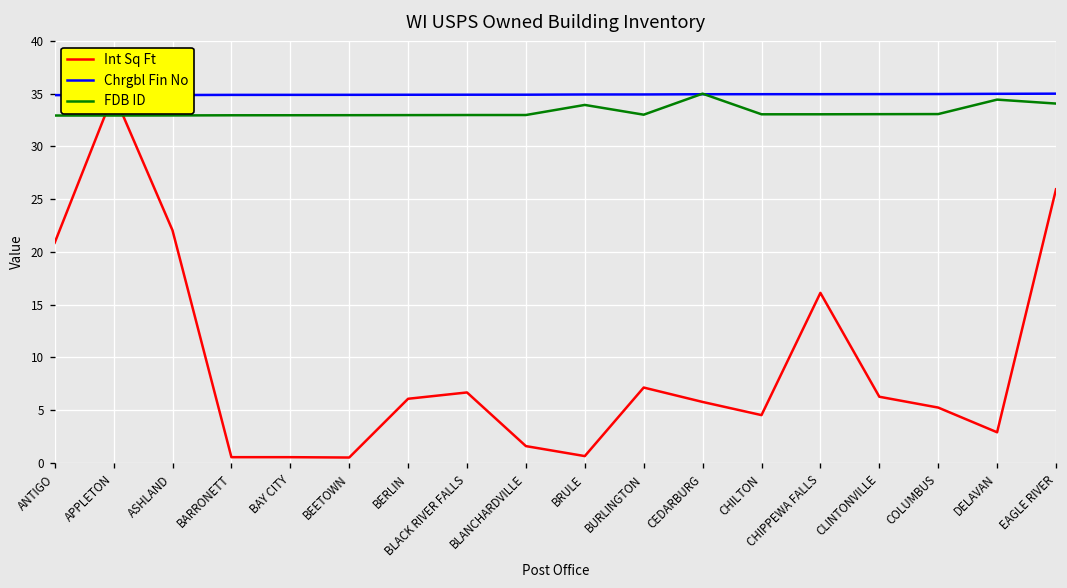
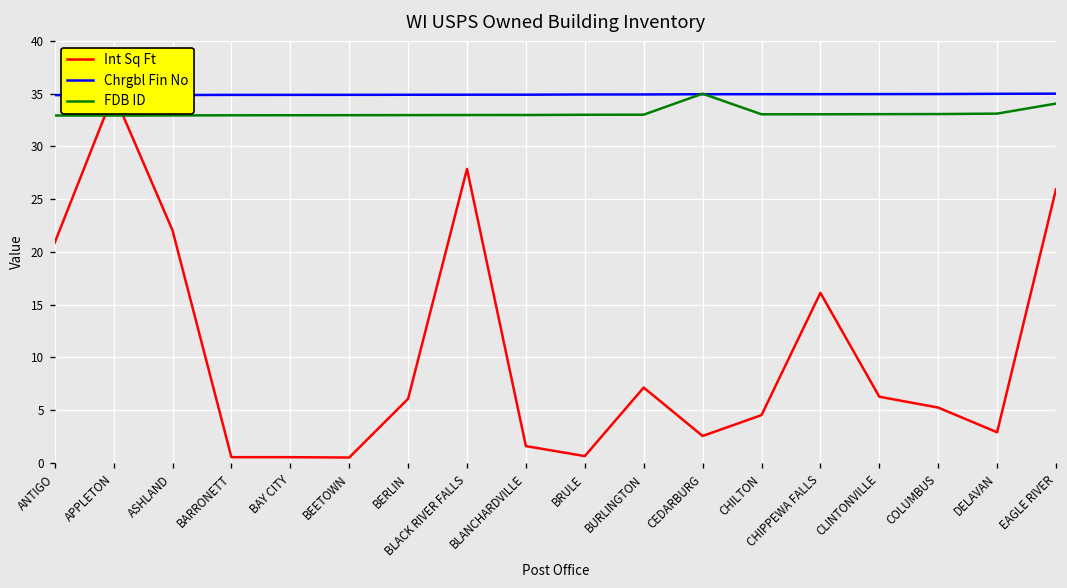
  {
    "Int Sq Ft": {
      "ANTIGO": 21,
      "ASHLAND": 22,
      "BARRONETT": 1,
      "BAY CITY": 1,
      "BEETOWN": 1,
      "BERLIN": 6,
-     "BLACK RIVER FALLS": 7,
+     "BLACK RIVER FALLS": 28,
      "BLANCHARDVILLE": 2,
      "BRULE": 1,
      "BURLINGTON": 7,
-     "CEDARBURG": 6,
+     "CEDARBURG": 3,
      "CHILTON": 5,
      "CHIPPEWA FALLS": 16,
      "CLINTONVILLE": 6,
      "COLUMBUS": 5,
      "DELAVAN": 3,
      "EAGLE RIVER": 26
    },
    "Chrgbl Fin No": {
      "ANTIGO": 35,
      "BARRONETT": 35,
      "BAY CITY": 35,
      "BEETOWN": 35,
      "BERLIN": 35,
      "BLACK RIVER FALLS": 35,
      "BLANCHARDVILLE": 35,
      "BRULE": 35,
      "BURLINGTON": 35,
      "CHILTON": 35,
      "CHIPPEWA FALLS": 35,
      "CLINTONVILLE": 35,
      "COLUMBUS": 35,
      "DELAVAN": 35,
      "EAGLE RIVER": 35
    },
    "FDB ID": {
      "ANTIGO": 33,
      "APPLETON": 33,
      "ASHLAND": 33,
      "BARRONETT": 33,
      "BAY CITY": 33,
      "BEETOWN": 33,
      "BERLIN": 33,
      "BLACK RIVER FALLS": 33,
      "BLANCHARDVILLE": 33,
-     "BRULE": 34,
+     "BRULE": 33,
      "BURLINGTON": 33,
      "CHILTON": 33,
      "CHIPPEWA FALLS": 33,
      "CLINTONVILLE": 33,
      "COLUMBUS": 33,
-     "DELAVAN": 34,
+     "DELAVAN": 33,
      "EAGLE RIVER": 34
    }
  }
